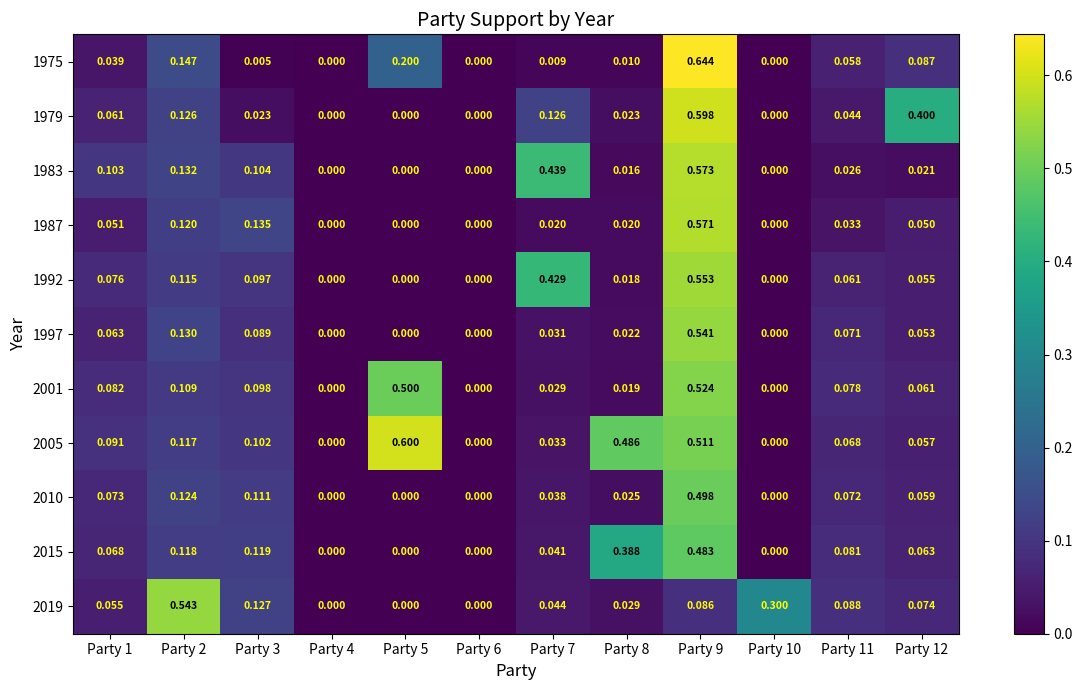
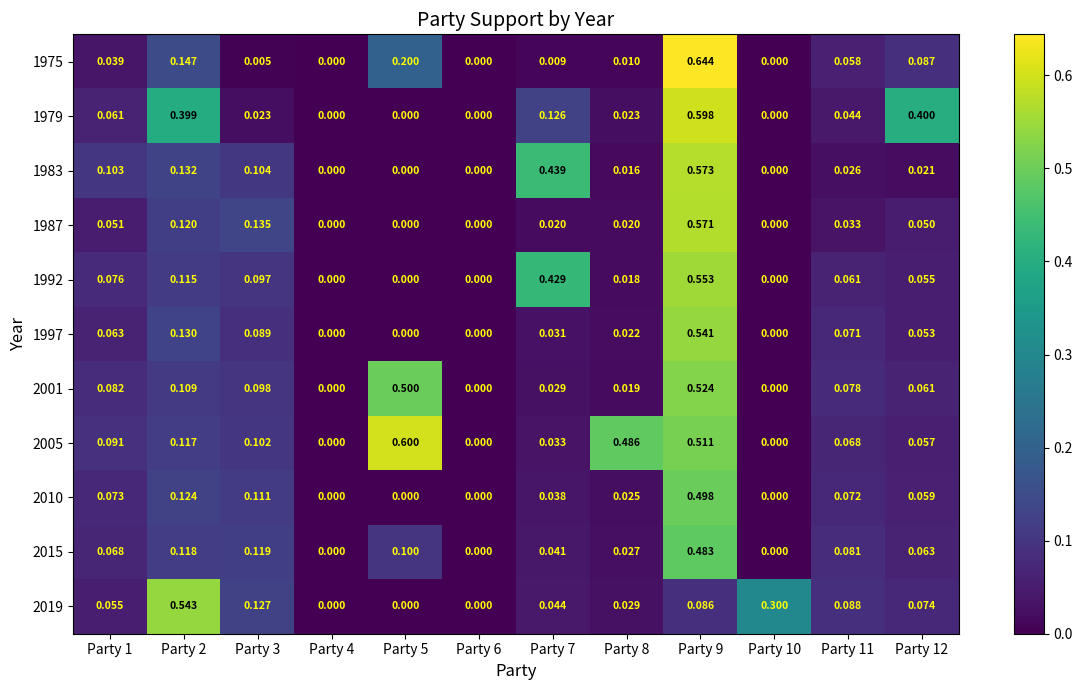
  {
    "1975": {
      "Party 1": 0.039,
      "Party 2": 0.147,
      "Party 3": 0.005,
      "Party 4": 0.000,
      "Party 5": 0.200,
      "Party 6": 0.000,
      "Party 7": 0.009,
      "Party 8": 0.010,
      "Party 9": 0.644,
      "Party 10": 0.000,
      "Party 11": 0.058,
      "Party 12": 0.087
    },
    "1979": {
      "Party 1": 0.061,
-     "Party 2": 0.126,
+     "Party 2": 0.399,
      "Party 3": 0.023,
      "Party 4": 0.000,
      "Party 5": 0.000,
      "Party 6": 0.000,
      "Party 7": 0.126,
      "Party 8": 0.023,
      "Party 9": 0.598,
      "Party 10": 0.000,
      "Party 11": 0.044,
      "Party 12": 0.400
    },
    "1983": {
      "Party 1": 0.103,
      "Party 2": 0.132,
      "Party 3": 0.104,
      "Party 4": 0.000,
      "Party 5": 0.000,
      "Party 6": 0.000,
      "Party 7": 0.439,
      "Party 8": 0.016,
      "Party 9": 0.573,
      "Party 10": 0.000,
      "Party 11": 0.026,
      "Party 12": 0.021
    },
    "1987": {
      "Party 1": 0.051,
      "Party 2": 0.120,
      "Party 3": 0.135,
      "Party 4": 0.000,
      "Party 5": 0.000,
      "Party 6": 0.000,
      "Party 7": 0.020,
      "Party 8": 0.020,
      "Party 9": 0.571,
      "Party 10": 0.000,
      "Party 11": 0.033,
      "Party 12": 0.050
    },
    "1992": {
      "Party 1": 0.076,
      "Party 2": 0.115,
      "Party 3": 0.097,
      "Party 4": 0.000,
      "Party 5": 0.000,
      "Party 6": 0.000,
      "Party 7": 0.429,
      "Party 8": 0.018,
      "Party 9": 0.553,
      "Party 10": 0.000,
      "Party 11": 0.061,
      "Party 12": 0.055
    },
    "1997": {
      "Party 1": 0.063,
      "Party 2": 0.130,
      "Party 3": 0.089,
      "Party 4": 0.000,
      "Party 5": 0.000,
      "Party 6": 0.000,
      "Party 7": 0.031,
      "Party 8": 0.022,
      "Party 9": 0.541,
      "Party 10": 0.000,
      "Party 11": 0.071,
      "Party 12": 0.053
    },
    "2001": {
      "Party 1": 0.082,
      "Party 2": 0.109,
      "Party 3": 0.098,
      "Party 4": 0.000,
      "Party 5": 0.500,
      "Party 6": 0.000,
      "Party 7": 0.029,
      "Party 8": 0.019,
      "Party 9": 0.524,
      "Party 10": 0.000,
      "Party 11": 0.078,
      "Party 12": 0.061
    },
    "2005": {
      "Party 1": 0.091,
      "Party 2": 0.117,
      "Party 3": 0.102,
      "Party 4": 0.000,
      "Party 5": 0.600,
      "Party 6": 0.000,
      "Party 7": 0.033,
      "Party 8": 0.486,
      "Party 9": 0.511,
      "Party 10": 0.000,
      "Party 11": 0.068,
      "Party 12": 0.057
    },
    "2010": {
      "Party 1": 0.073,
      "Party 2": 0.124,
      "Party 3": 0.111,
      "Party 4": 0.000,
      "Party 5": 0.000,
      "Party 6": 0.000,
      "Party 7": 0.038,
      "Party 8": 0.025,
      "Party 9": 0.498,
      "Party 10": 0.000,
      "Party 11": 0.072,
      "Party 12": 0.059
    },
    "2015": {
      "Party 1": 0.068,
      "Party 2": 0.118,
      "Party 3": 0.119,
      "Party 4": 0.000,
-     "Party 5": 0.000,
+     "Party 5": 0.100,
      "Party 6": 0.000,
      "Party 7": 0.041,
-     "Party 8": 0.388,
+     "Party 8": 0.027,
      "Party 9": 0.483,
      "Party 10": 0.000,
      "Party 11": 0.081,
      "Party 12": 0.063
    },
    "2019": {
      "Party 1": 0.055,
      "Party 2": 0.543,
      "Party 3": 0.127,
      "Party 4": 0.000,
      "Party 5": 0.000,
      "Party 6": 0.000,
      "Party 7": 0.044,
      "Party 8": 0.029,
      "Party 9": 0.086,
      "Party 10": 0.300,
      "Party 11": 0.088,
      "Party 12": 0.074
    }
  }
